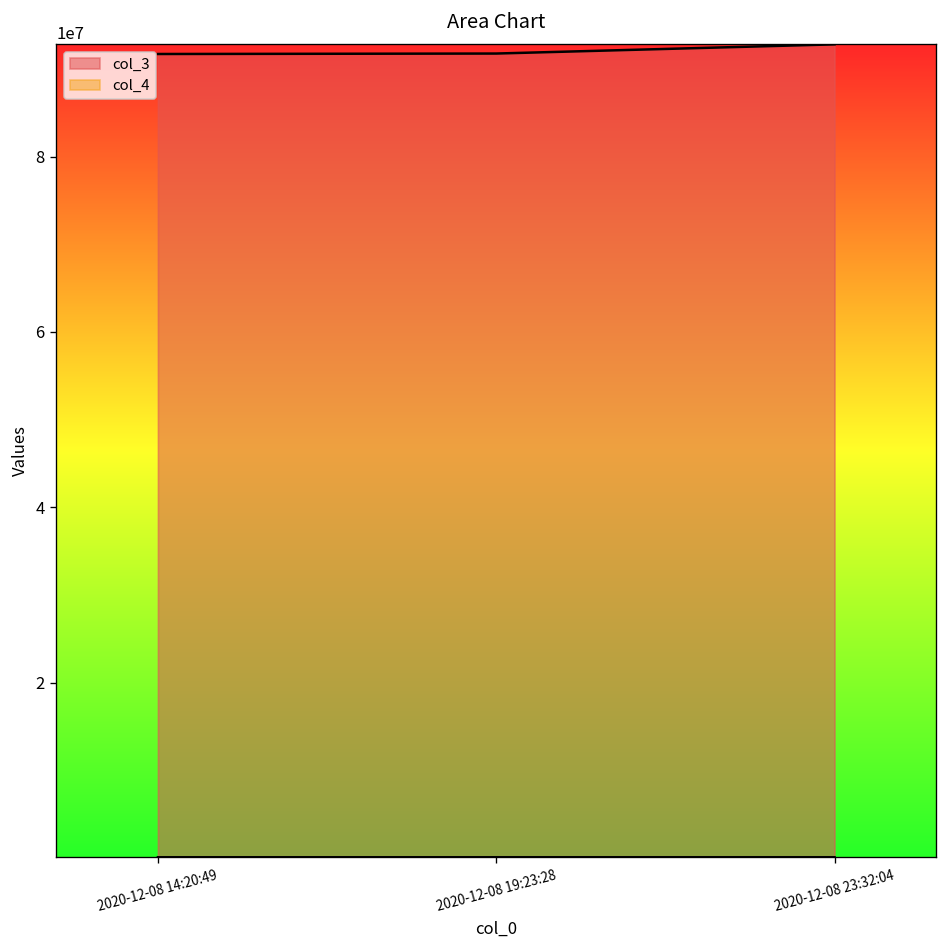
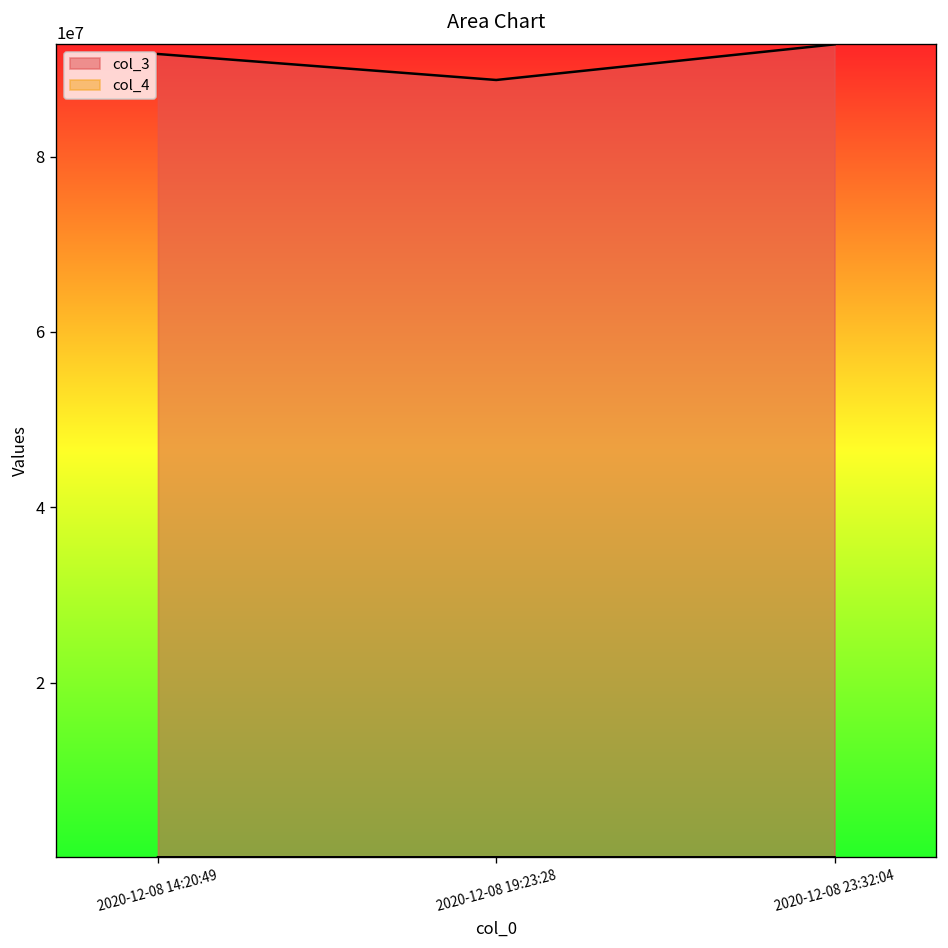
  {
    "col_3": {
      "2020-12-08 14:20:49": 92000000,
-     "2020-12-08 19:23:28": 92000000,
+     "2020-12-08 19:23:28": 89000000,
      "2020-12-08 23:32:04": 93000000
    },
    "col_4": {
      "2020-12-08 14:20:49": 0,
      "2020-12-08 19:23:28": 0,
      "2020-12-08 23:32:04": 0
    }
  }
